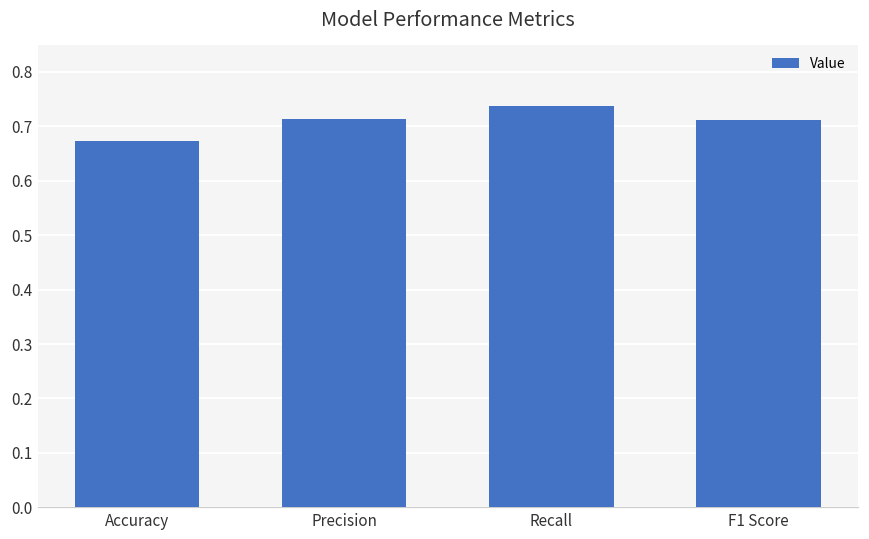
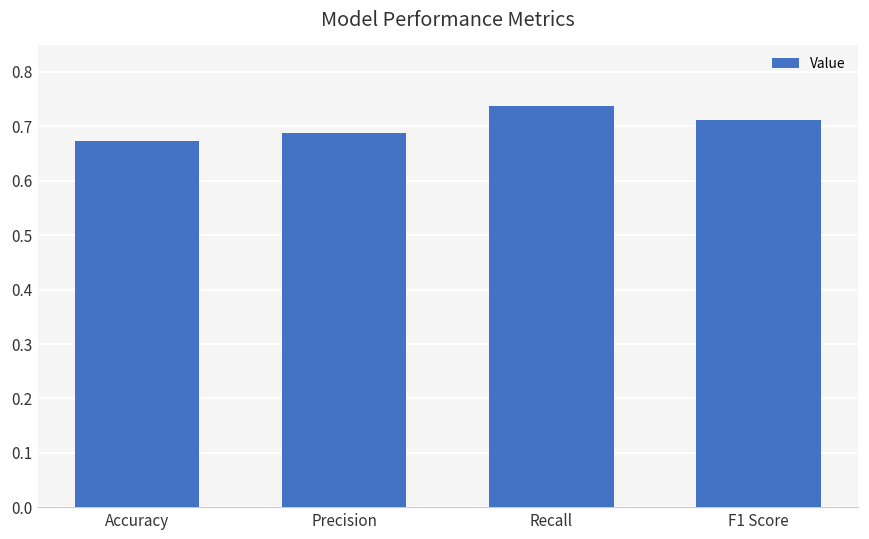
  {
    "Accuracy": 0.67,
-   "Precision": 0.71,
+   "Precision": 0.69,
    "Recall": 0.74,
    "F1 Score": 0.71
  }
